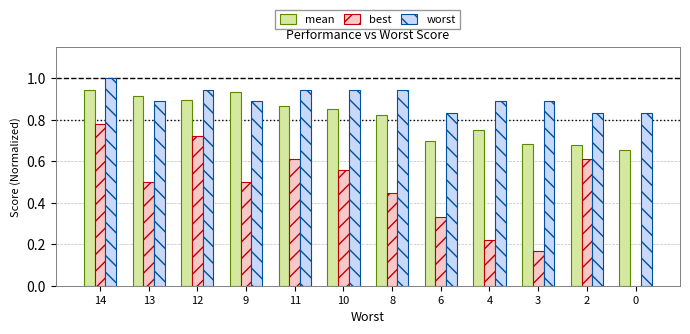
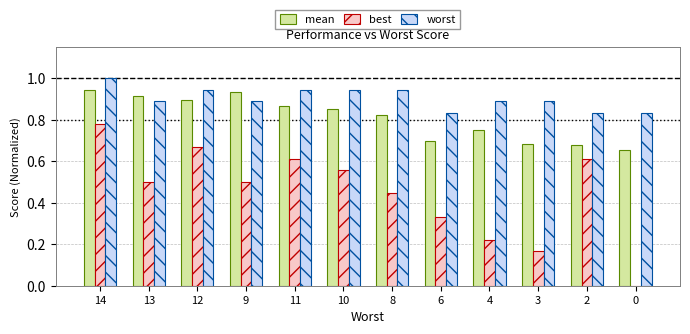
  {
    "mean": {
      "14": 0.94,
      "13": 0.91,
      "12": 0.90,
      "9": 0.93,
      "11": 0.87,
      "10": 0.85,
      "8": 0.82,
      "6": 0.70,
      "4": 0.75,
      "3": 0.68,
      "2": 0.68,
      "0": 0.65
    },
    "best": {
      "14": 0.78,
      "13": 0.50,
-     "12": 0.72,
+     "12": 0.67,
      "9": 0.50,
      "11": 0.61,
      "10": 0.56,
      "8": 0.44,
      "6": 0.33,
      "4": 0.22,
      "3": 0.17,
      "2": 0.61,
      "0": 0.00
    },
    "worst": {
      "14": 1.00,
      "13": 0.89,
      "12": 0.94,
      "9": 0.89,
      "11": 0.94,
      "10": 0.94,
      "8": 0.94,
      "6": 0.83,
      "4": 0.89,
      "3": 0.89,
      "2": 0.83,
      "0": 0.83
    }
  }
